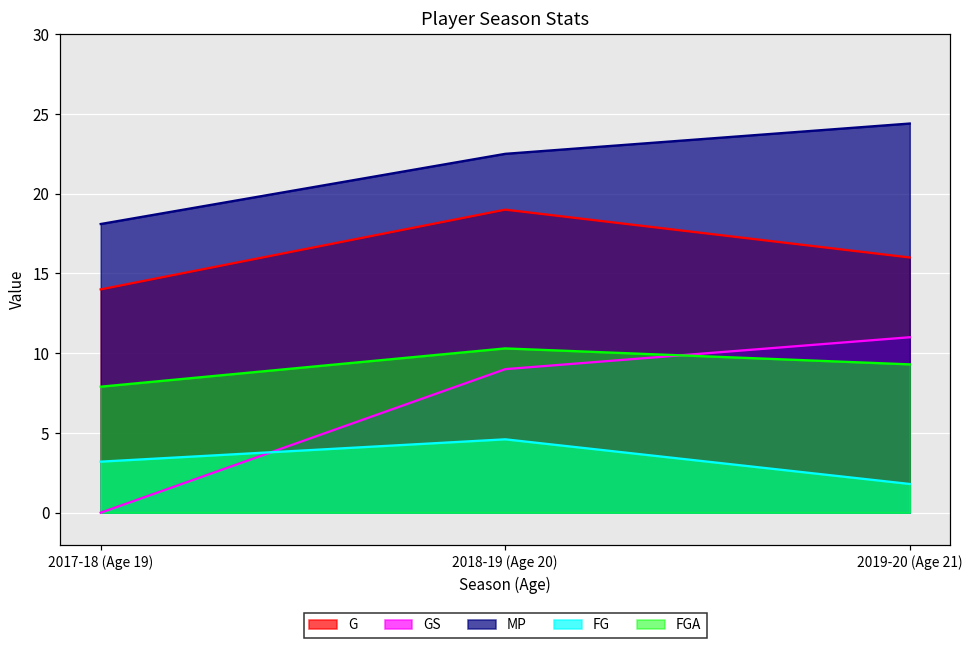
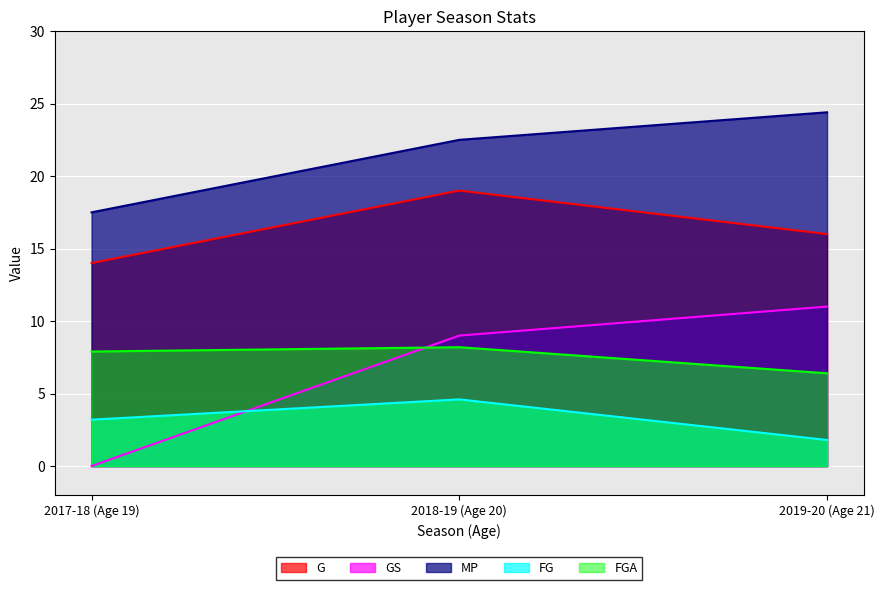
  {
    "G": {
      "2017-18 (Age 19)": 14.0,
      "2018-19 (Age 20)": 19.0,
      "2019-20 (Age 21)": 16.0
    },
    "GS": {
      "2017-18 (Age 19)": 0.0,
      "2018-19 (Age 20)": 9.0,
      "2019-20 (Age 21)": 11.0
    },
    "MP": {
-     "2017-18 (Age 19)": 18.1,
+     "2017-18 (Age 19)": 17.5,
      "2018-19 (Age 20)": 22.5,
      "2019-20 (Age 21)": 24.4
    },
    "FG": {
      "2017-18 (Age 19)": 3.2,
      "2018-19 (Age 20)": 4.6,
      "2019-20 (Age 21)": 1.8
    },
    "FGA": {
      "2017-18 (Age 19)": 7.9,
-     "2018-19 (Age 20)": 10.3,
-     "2019-20 (Age 21)": 9.3
+     "2018-19 (Age 20)": 8.2,
+     "2019-20 (Age 21)": 6.4
    }
  }
